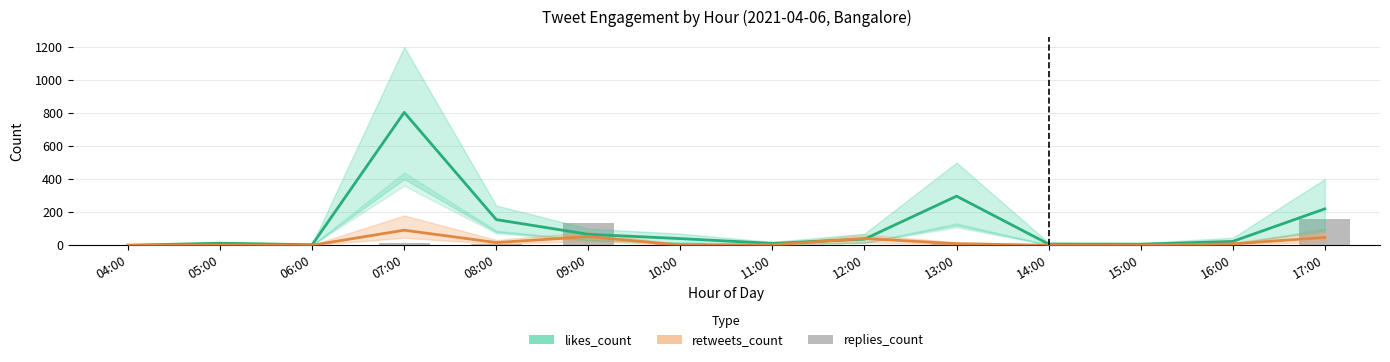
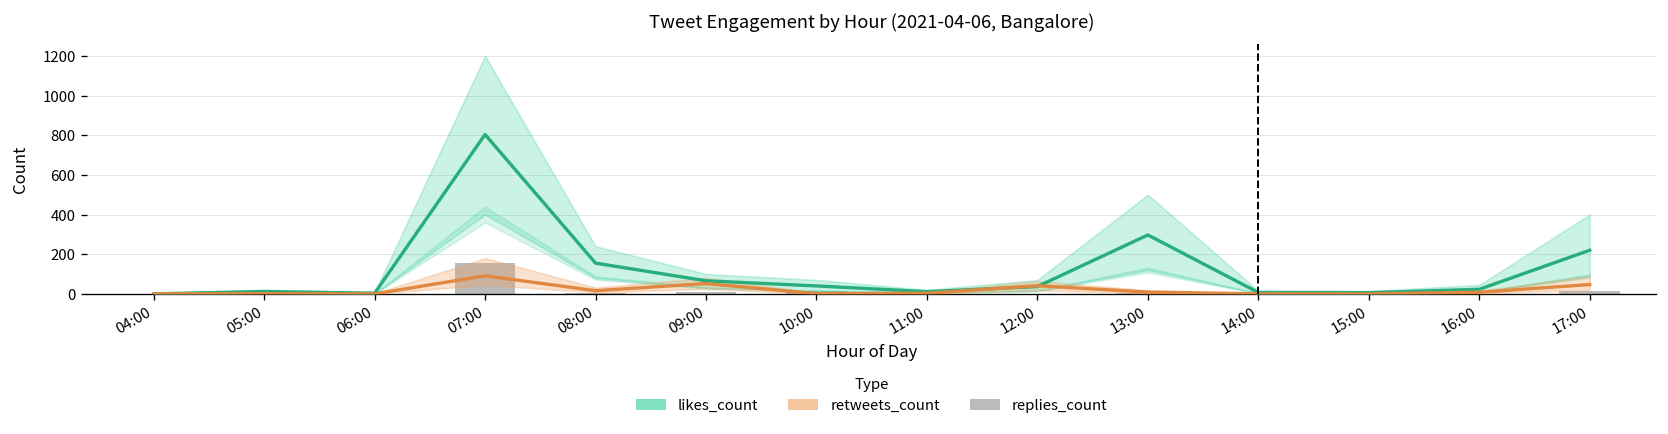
  {
    "replies_count": {
      "04:00": 0,
      "05:00": 0,
      "06:00": 0,
-     "07:00": 10,
-     "09:00": 130,
+     "07:00": 160,
+     "09:00": 10,
      "11:00": 0,
      "15:00": 0,
-     "17:00": 160
+     "17:00": 20
    }
  }
